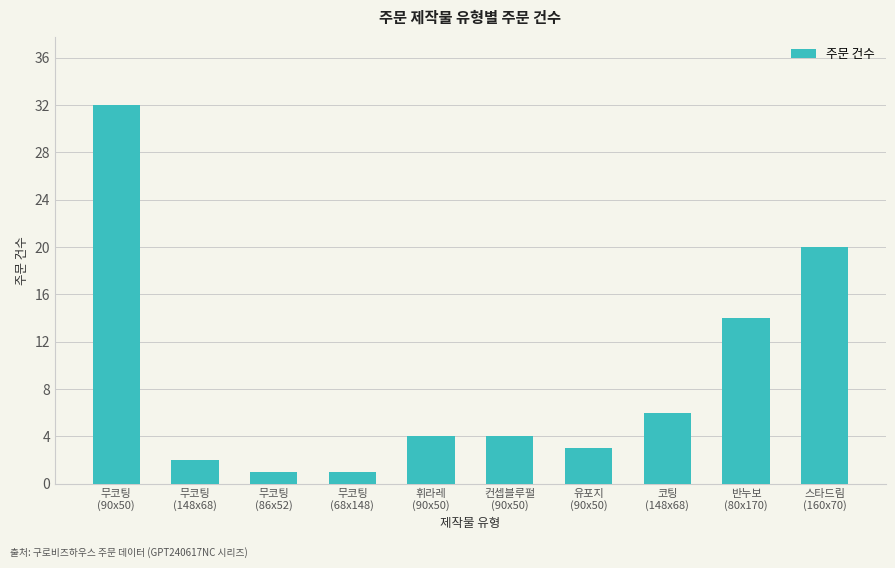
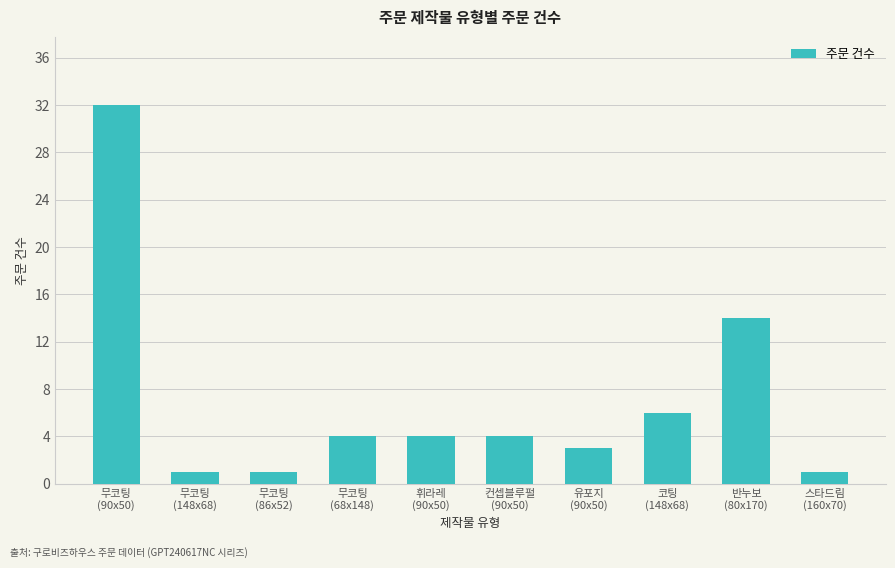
  {
    "무코팅 (90x50)": 32,
-   "무코팅 (148x68)": 2,
+   "무코팅 (148x68)": 1,
    "무코팅 (86x52)": 1,
-   "무코팅 (68x148)": 1,
+   "무코팅 (68x148)": 4,
    "휘라레 (90x50)": 4,
    "컨셉블루펄 (90x50)": 4,
    "유포지 (90x50)": 3,
    "코팅 (148x68)": 6,
    "반누보 (80x170)": 14,
-   "스타드림 (160x70)": 20
+   "스타드림 (160x70)": 1
  }
